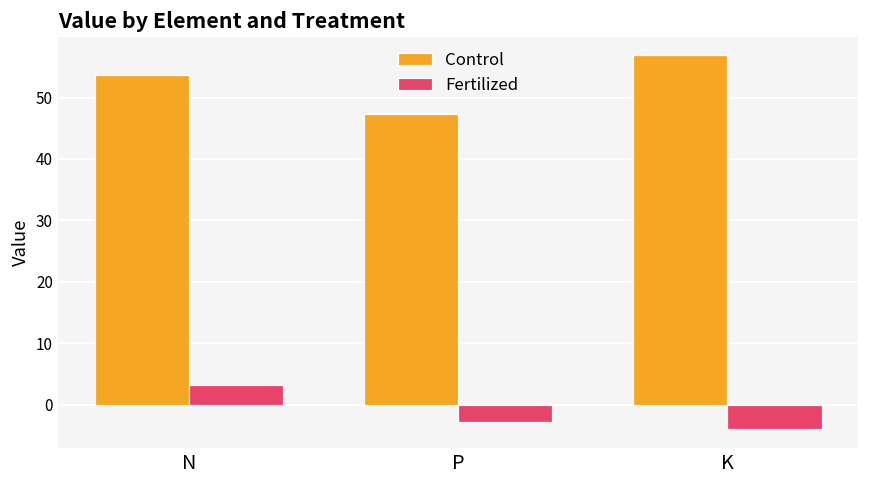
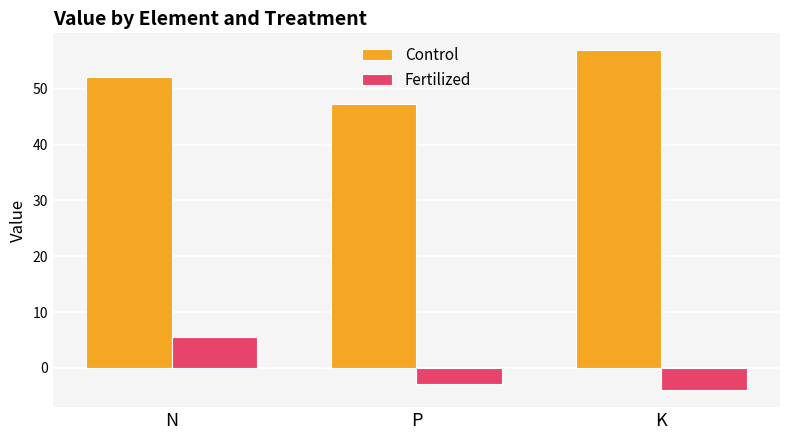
  {
    "Control": {
-     "N": 54,
+     "N": 52,
      "P": 47,
      "K": 57
    },
    "Fertilized": {
-     "N": 3,
+     "N": 6,
      "P": -3,
      "K": -4
    }
  }
